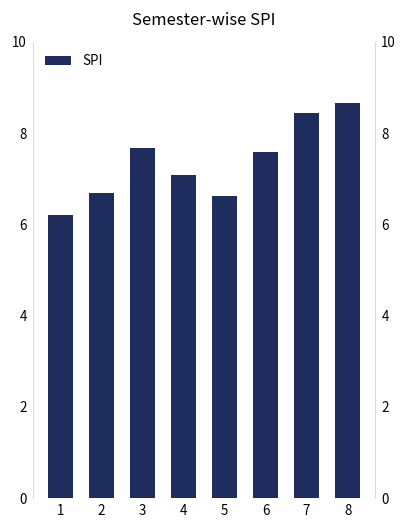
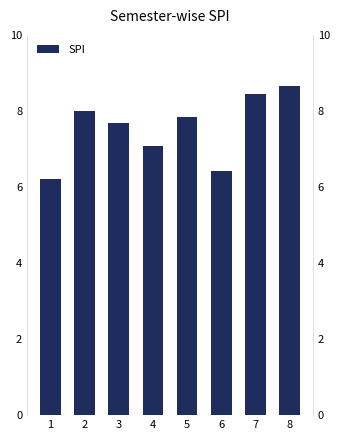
  {
    "1": 6.2,
-   "2": 6.7,
+   "2": 8.0,
    "3": 7.7,
    "4": 7.1,
-   "5": 6.6,
-   "6": 7.6,
+   "5": 7.8,
+   "6": 6.4,
    "7": 8.4,
    "8": 8.7
  }
